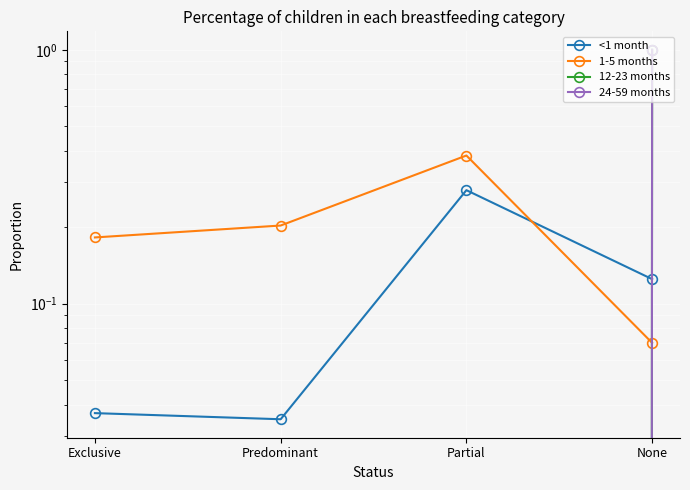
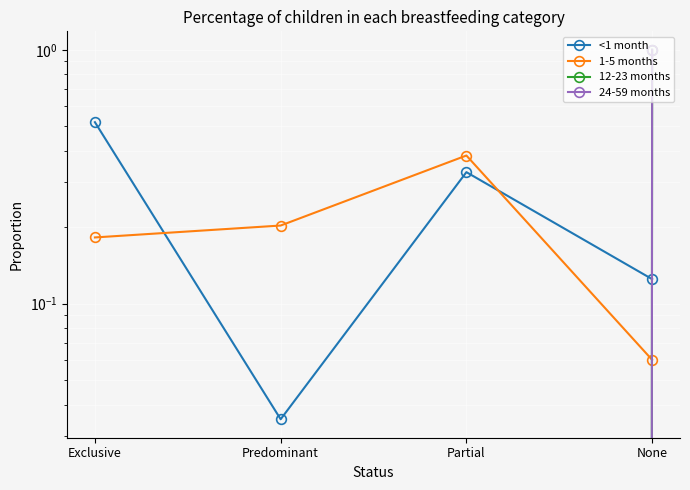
  {
    "<1 month": {
-     "Exclusive": 0.037,
+     "Exclusive": 0.52,
      "Predominant": 0.035,
-     "Partial": 0.28,
+     "Partial": 0.33,
      "None": 0.12
    },
    "1-5 months": {
      "Exclusive": 0.18,
      "Predominant": 0.20,
      "Partial": 0.38,
-     "None": 0.07
+     "None": 0.06
    }
  }
